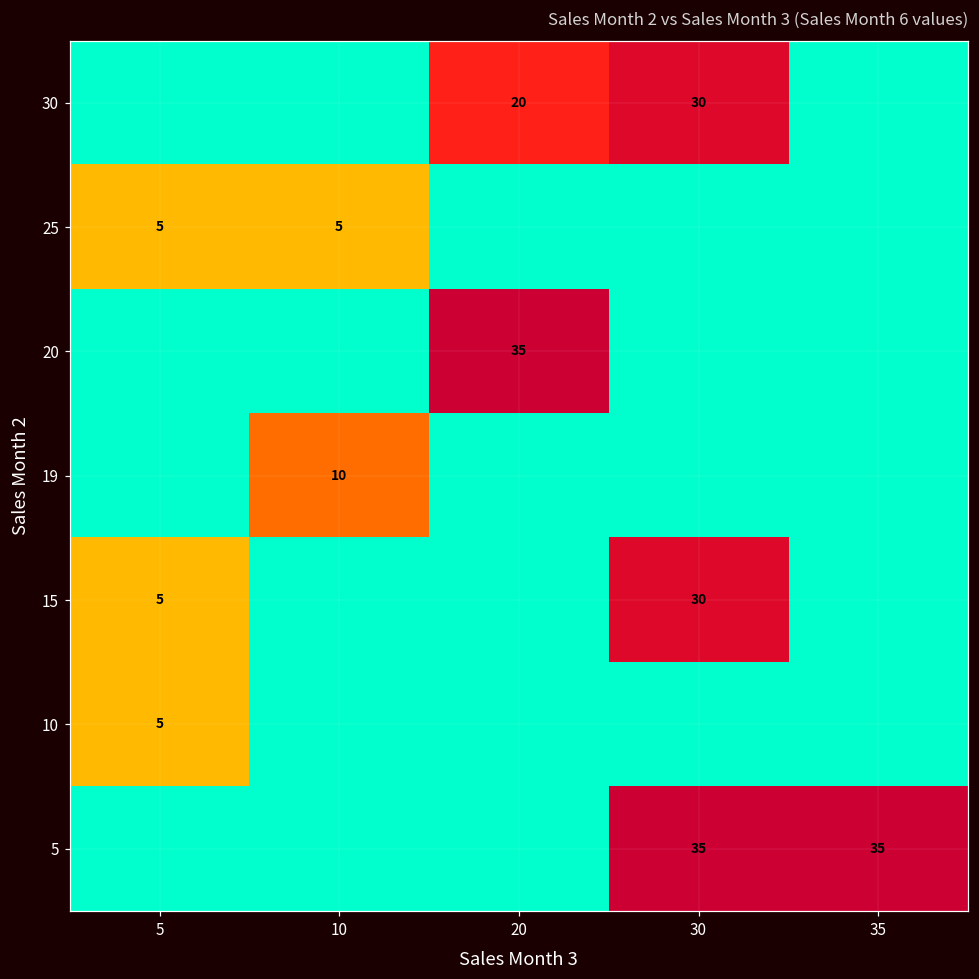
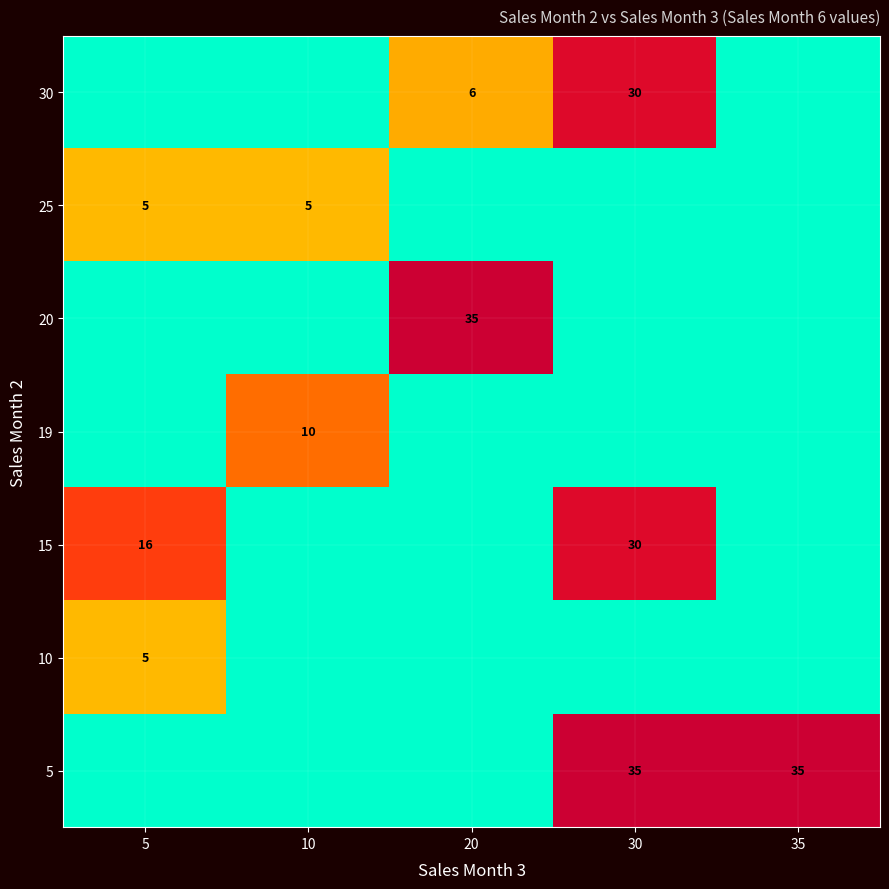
  {
    "30": {
-     "20": 20,
+     "20": 6,
      "30": 30
    },
    "25": {
      "5": 5,
      "10": 5
    },
    "20": {
      "20": 35
    },
    "19": {
      "10": 10
    },
    "15": {
-     "5": 5,
+     "5": 16,
      "30": 30
    },
    "10": {
      "5": 5
    },
    "5": {
      "30": 35,
      "35": 35
    }
  }
